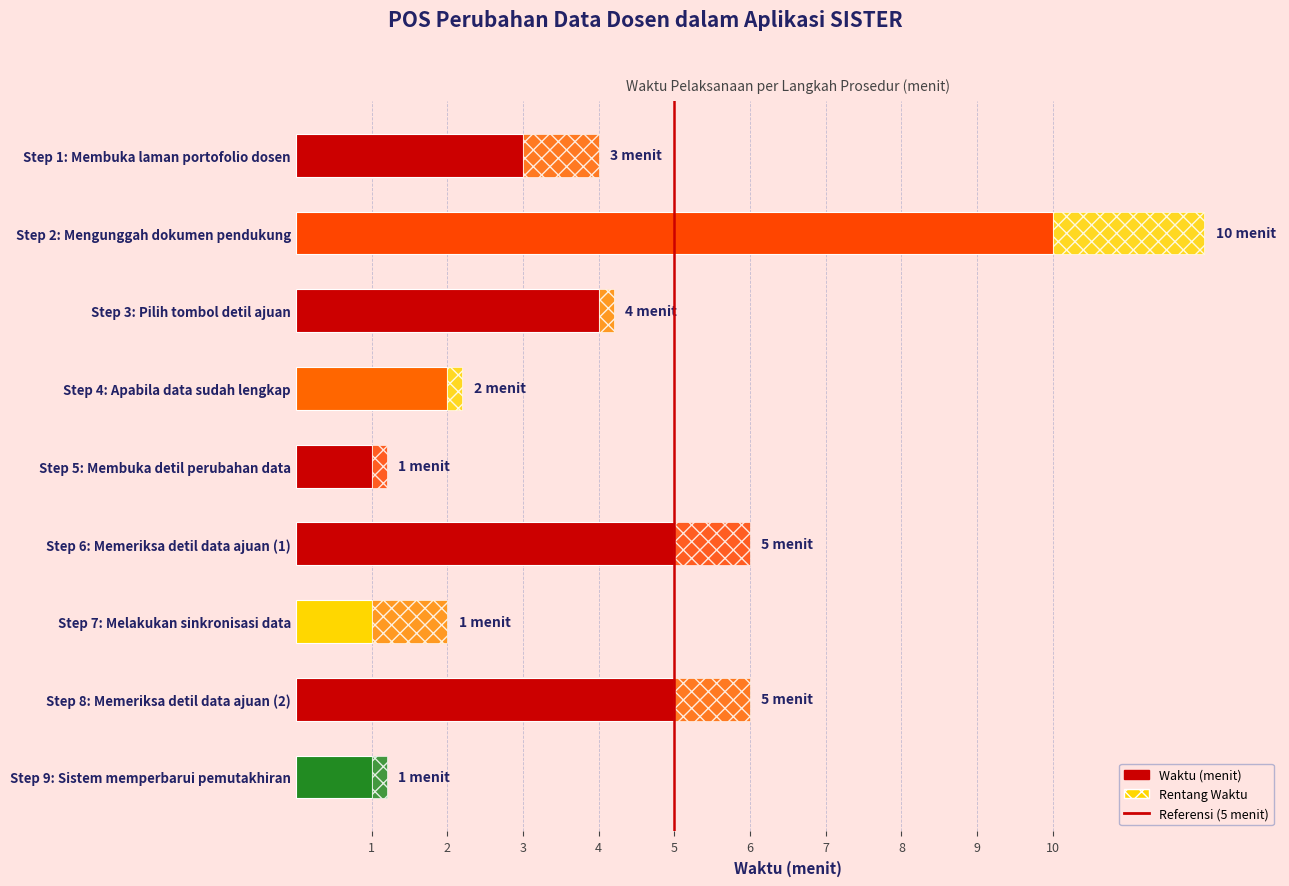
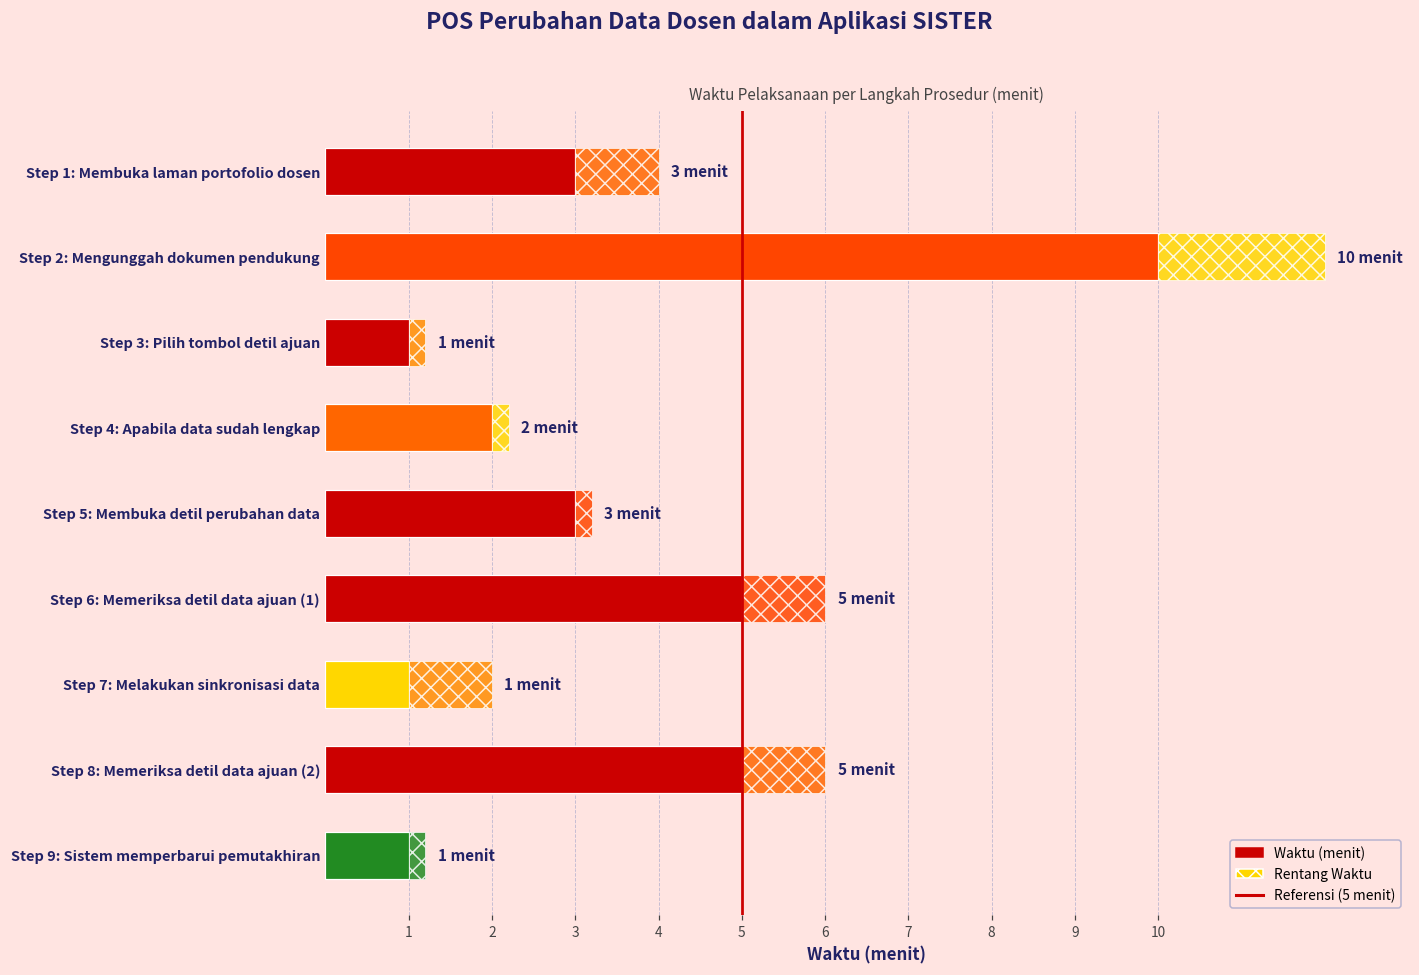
  {
    "Waktu (menit)": {
-     "Step 3: Pilih tombol detil ajuan": 4,
-     "Step 5: Membuka detil perubahan data": 1
+     "Step 3: Pilih tombol detil ajuan": 1,
+     "Step 5: Membuka detil perubahan data": 3
    }
  }
